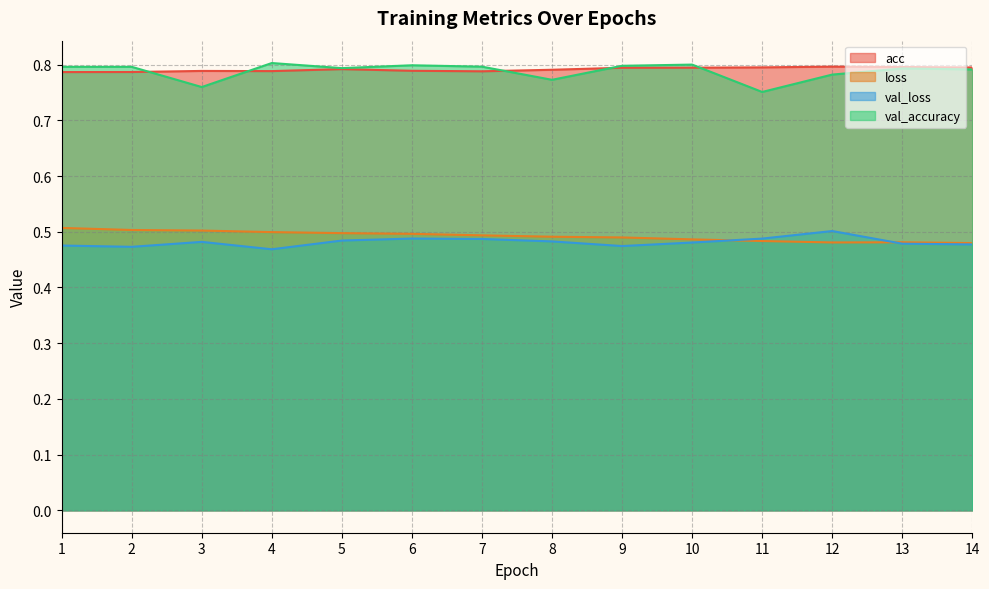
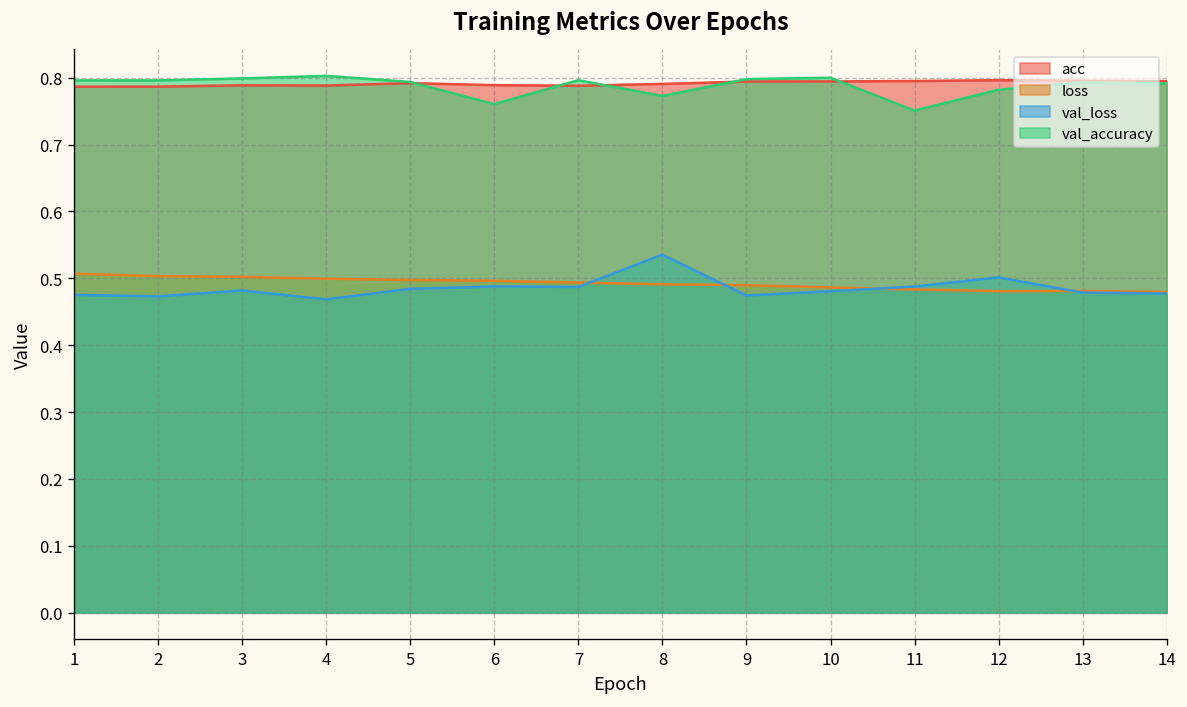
  {
    "val_loss": {
      "1": 0.48,
      "2": 0.47,
      "3": 0.48,
      "4": 0.47,
      "5": 0.48,
      "6": 0.49,
      "7": 0.49,
-     "8": 0.48,
+     "8": 0.54,
      "9": 0.47,
      "10": 0.48,
      "12": 0.50
    },
    "val_accuracy": {
      "1": 0.80,
      "2": 0.80,
-     "3": 0.76,
+     "3": 0.80,
      "4": 0.80,
-     "6": 0.80,
+     "6": 0.76,
      "7": 0.80,
      "8": 0.77,
      "10": 0.80,
      "11": 0.75,
      "12": 0.78
    }
  }
